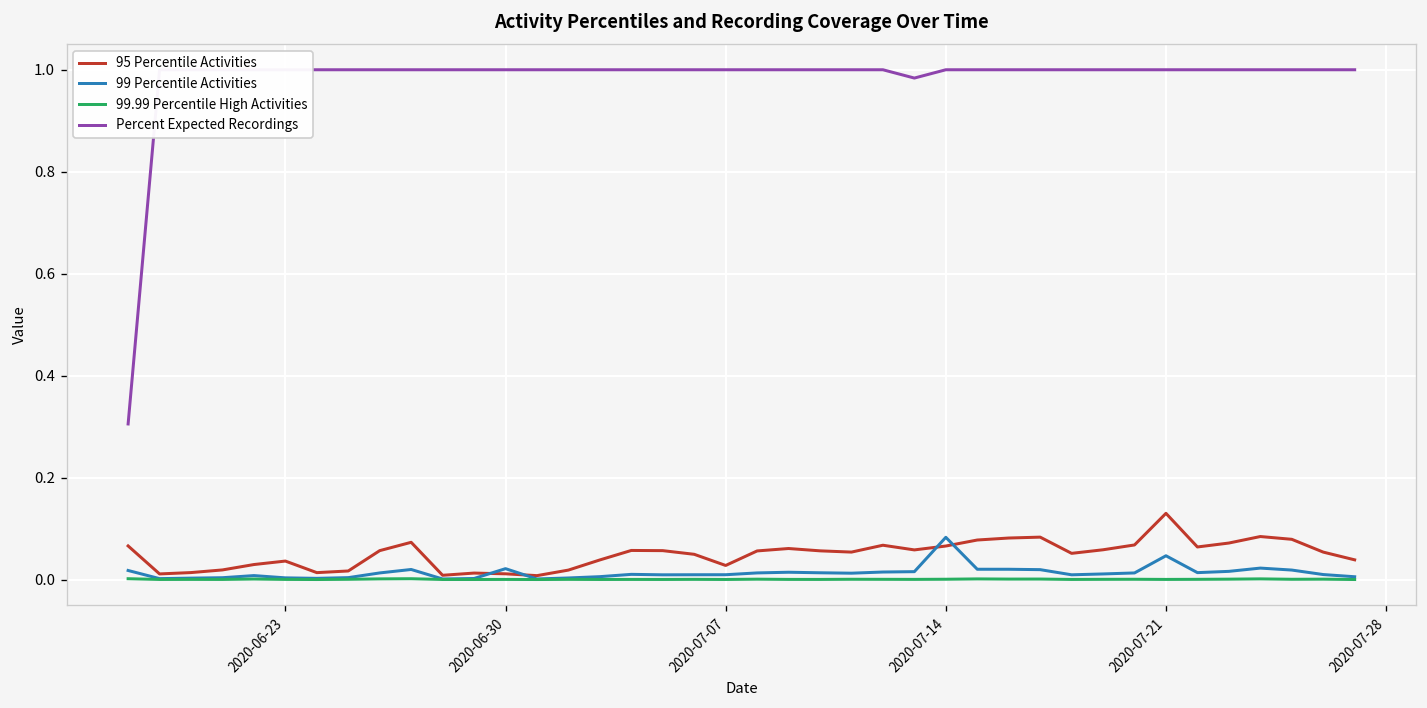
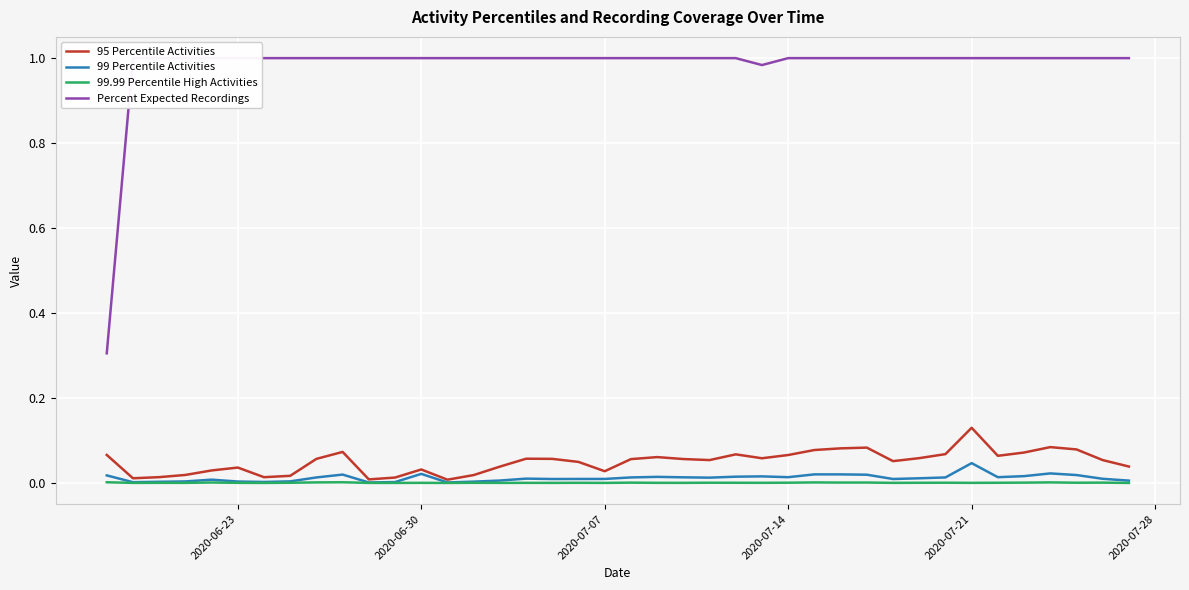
  {
    "95 Percentile Activities": {
      "2020-06-23": 0.04,
-     "2020-06-30": 0.01,
+     "2020-06-30": 0.03,
      "2020-07-07": 0.03,
      "2020-07-14": 0.07,
      "2020-07-21": 0.13
    },
    "99 Percentile Activities": {
      "2020-06-30": 0.02,
      "2020-07-07": 0.01,
-     "2020-07-14": 0.08,
+     "2020-07-14": 0.01,
      "2020-07-21": 0.05
    },
    "99.99 Percentile High Activities": {
      "2020-06-30": 0.00,
      "2020-07-07": 0.00,
      "2020-07-14": 0.00,
      "2020-07-21": 0.00
    },
    "Percent Expected Recordings": {
      "2020-06-30": 1.00,
      "2020-07-07": 1.00,
      "2020-07-14": 1.00,
      "2020-07-21": 1.00
    }
  }
